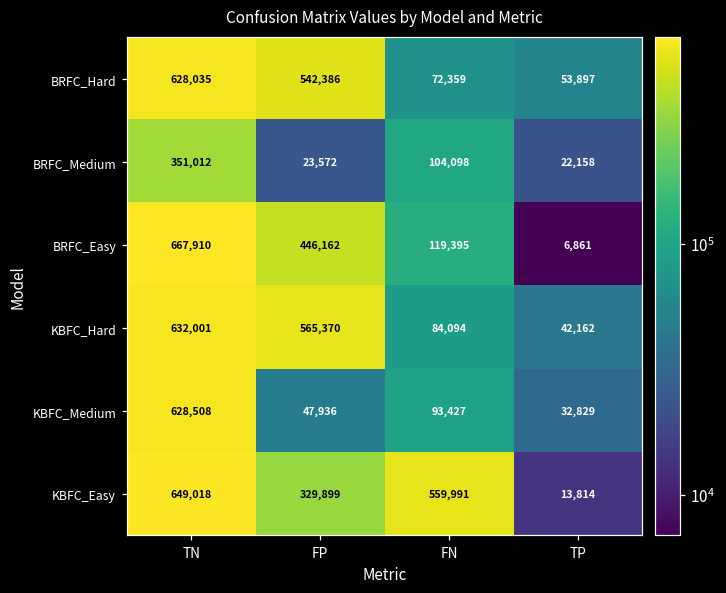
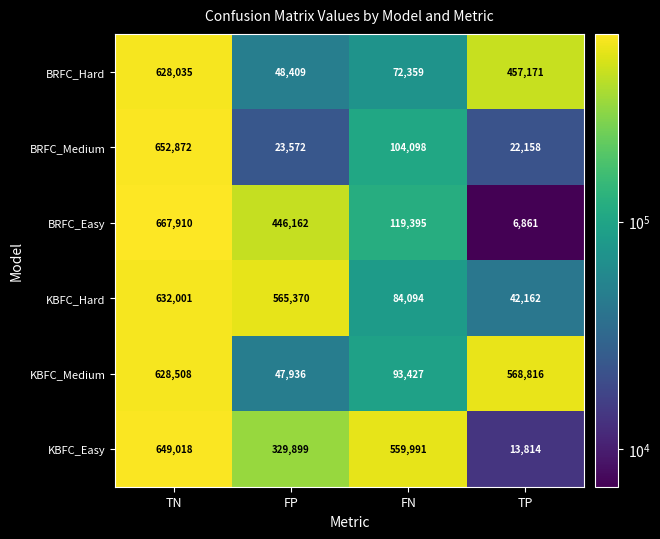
  {
    "BRFC_Hard": {
      "TN": "628,035",
-     "FP": "542,386",
+     "FP": "48,409",
      "FN": "72,359",
-     "TP": "53,897"
+     "TP": "457,171"
    },
    "BRFC_Medium": {
-     "TN": "351,012",
+     "TN": "652,872",
      "FP": "23,572",
      "FN": "104,098",
      "TP": "22,158"
    },
    "BRFC_Easy": {
      "TN": "667,910",
      "FP": "446,162",
      "FN": "119,395",
      "TP": "6,861"
    },
    "KBFC_Hard": {
      "TN": "632,001",
      "FP": "565,370",
      "FN": "84,094",
      "TP": "42,162"
    },
    "KBFC_Medium": {
      "TN": "628,508",
      "FP": "47,936",
      "FN": "93,427",
-     "TP": "32,829"
+     "TP": "568,816"
    },
    "KBFC_Easy": {
      "TN": "649,018",
      "FP": "329,899",
      "FN": "559,991",
      "TP": "13,814"
    }
  }
